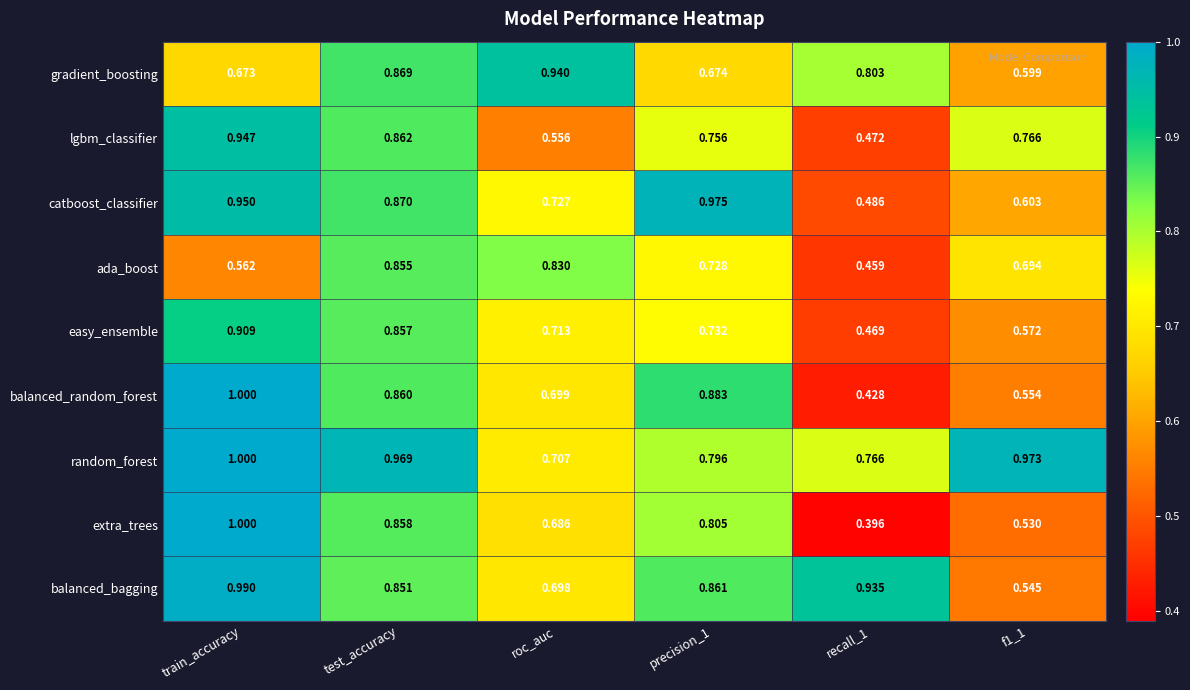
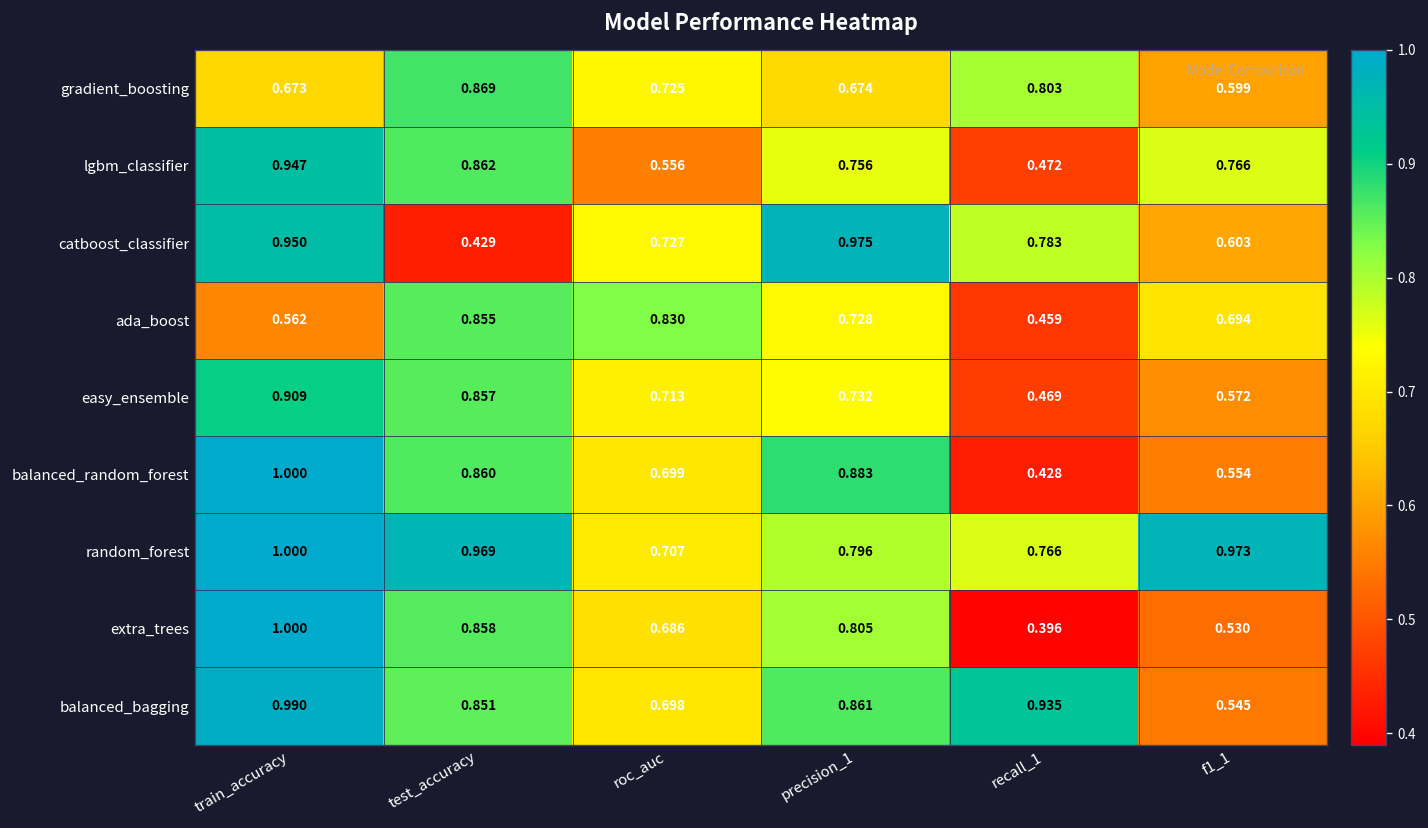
  {
    "gradient_boosting": {
      "train_accuracy": 0.673,
      "test_accuracy": 0.869,
-     "roc_auc": 0.940,
+     "roc_auc": 0.725,
      "precision_1": 0.674,
      "recall_1": 0.803
    },
    "lgbm_classifier": {
      "train_accuracy": 0.947,
      "test_accuracy": 0.862,
      "roc_auc": 0.556,
      "precision_1": 0.756,
      "recall_1": 0.472,
      "f1_1": 0.766
    },
    "catboost_classifier": {
      "train_accuracy": 0.950,
-     "test_accuracy": 0.870,
+     "test_accuracy": 0.429,
      "roc_auc": 0.727,
      "precision_1": 0.975,
-     "recall_1": 0.486,
+     "recall_1": 0.783,
      "f1_1": 0.603
    },
    "ada_boost": {
      "train_accuracy": 0.562,
      "test_accuracy": 0.855,
      "roc_auc": 0.830,
      "precision_1": 0.728,
      "recall_1": 0.459,
      "f1_1": 0.694
    },
    "easy_ensemble": {
      "train_accuracy": 0.909,
      "test_accuracy": 0.857,
      "roc_auc": 0.713,
      "precision_1": 0.732,
      "recall_1": 0.469,
      "f1_1": 0.572
    },
    "balanced_random_forest": {
      "train_accuracy": 1.000,
      "test_accuracy": 0.860,
      "roc_auc": 0.699,
      "precision_1": 0.883,
      "recall_1": 0.428,
      "f1_1": 0.554
    },
    "random_forest": {
      "train_accuracy": 1.000,
      "test_accuracy": 0.969,
      "roc_auc": 0.707,
      "precision_1": 0.796,
      "recall_1": 0.766,
      "f1_1": 0.973
    },
    "extra_trees": {
      "train_accuracy": 1.000,
      "test_accuracy": 0.858,
      "roc_auc": 0.686,
      "precision_1": 0.805,
      "recall_1": 0.396,
      "f1_1": 0.530
    },
    "balanced_bagging": {
      "train_accuracy": 0.990,
      "test_accuracy": 0.851,
      "roc_auc": 0.698,
      "precision_1": 0.861,
      "recall_1": 0.935,
      "f1_1": 0.545
    }
  }
